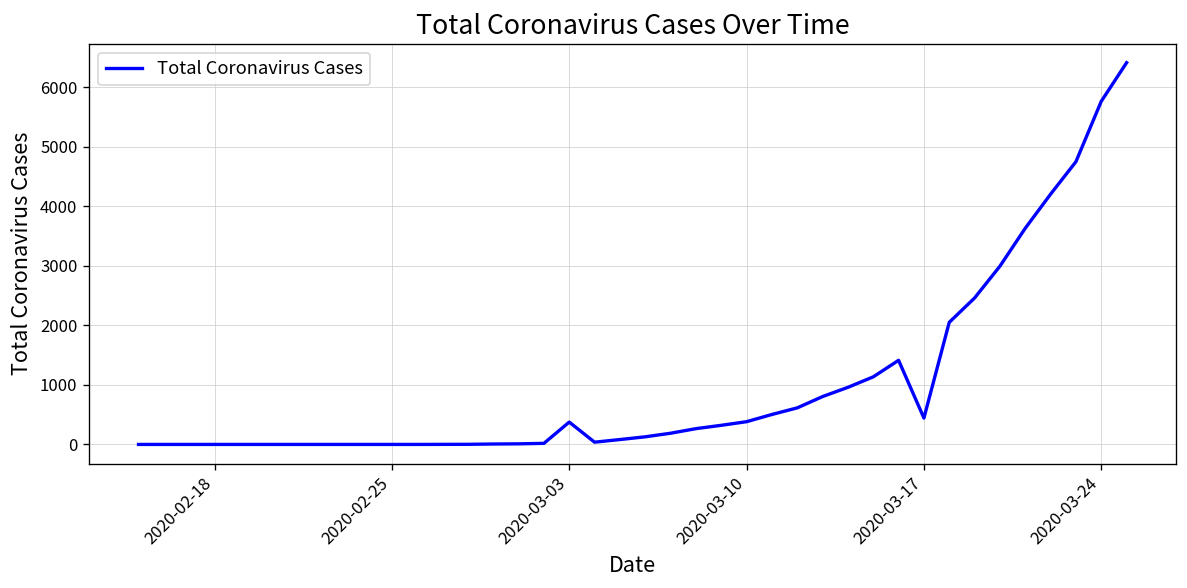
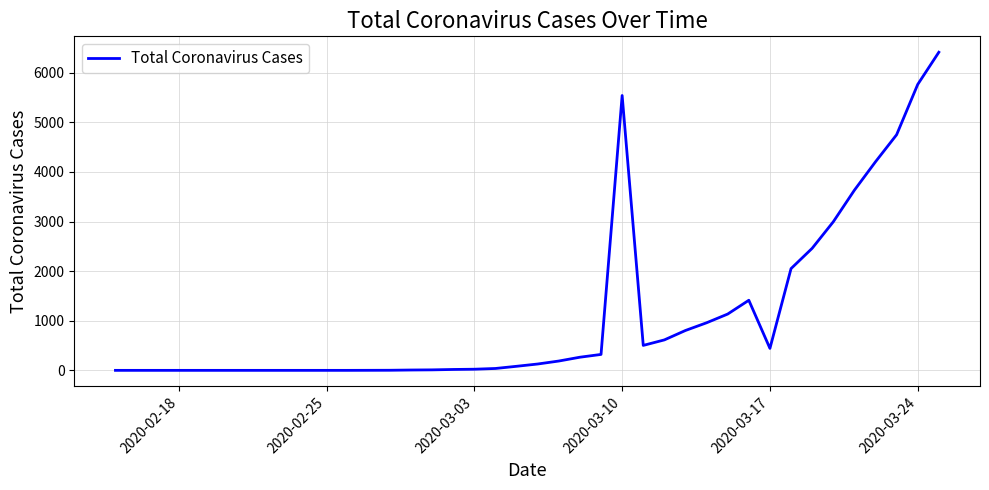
  {
    "2020-02-18": 0,
    "2020-02-25": 0,
-   "2020-03-03": 400,
-   "2020-03-10": 400,
+   "2020-03-03": 0,
+   "2020-03-10": 5500,
    "2020-03-17": 400,
    "2020-03-24": 5800
  }
